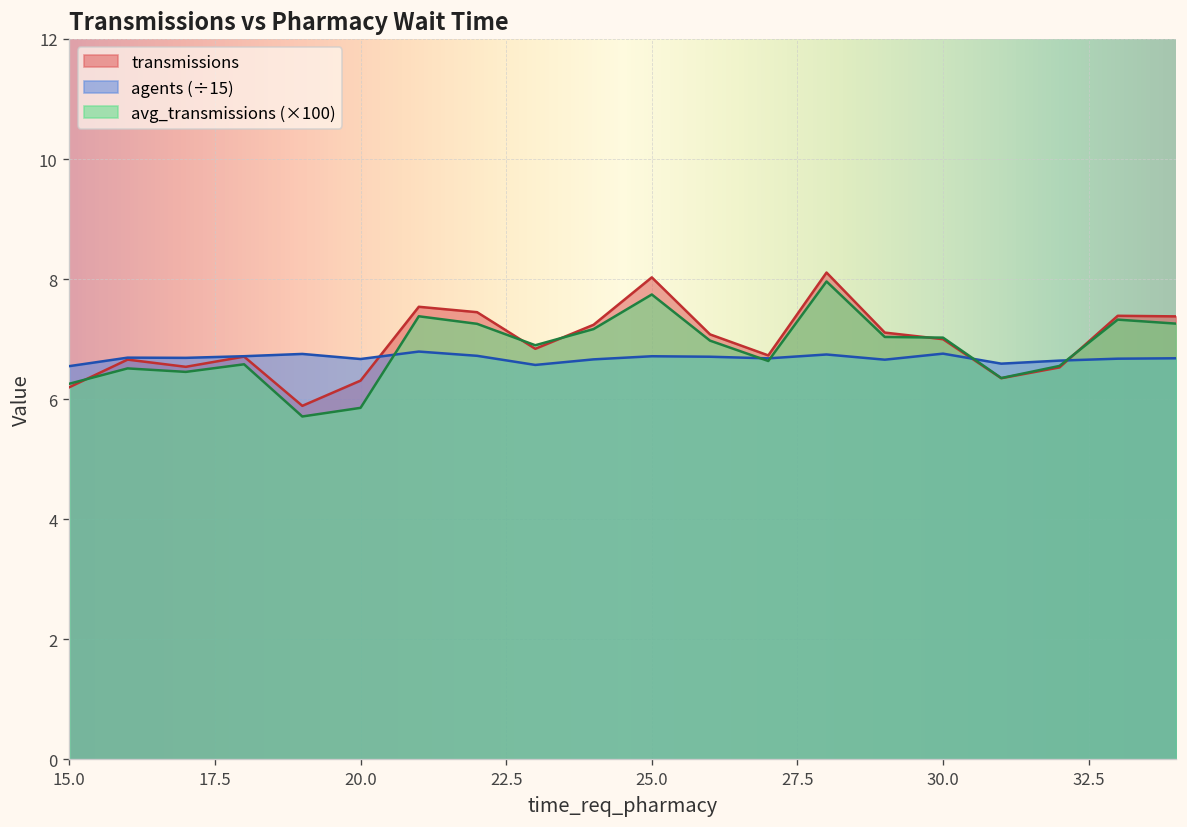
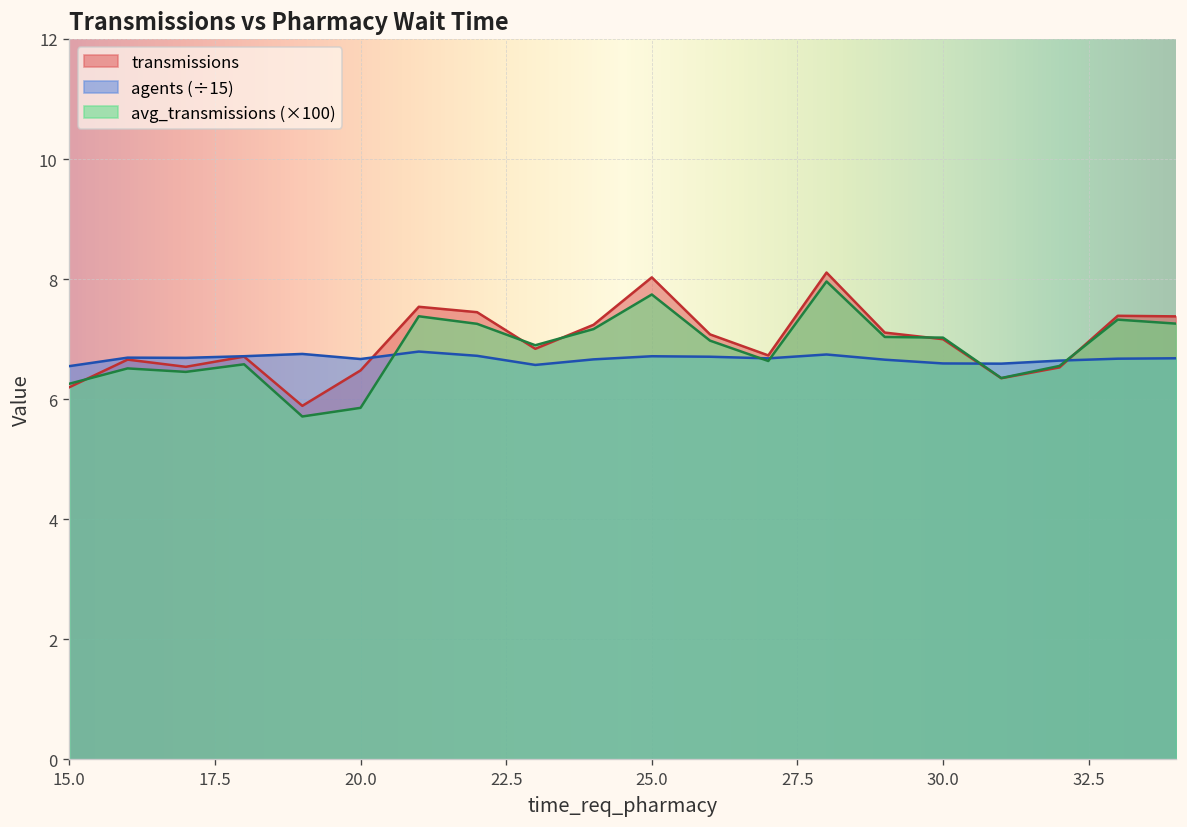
  {
    "transmissions": {
      "15.0": 6.2,
-     "20.0": 6.3,
+     "20.0": 6.5,
      "25.0": 8.0
    },
    "agents (÷15)": {
      "15.0": 6.6,
      "20.0": 6.7,
      "25.0": 6.7,
-     "30.0": 6.8
+     "30.0": 6.6
    },
    "avg_transmissions (×100)": {
      "15.0": 6.3,
      "20.0": 5.9,
      "25.0": 7.7
    }
  }
